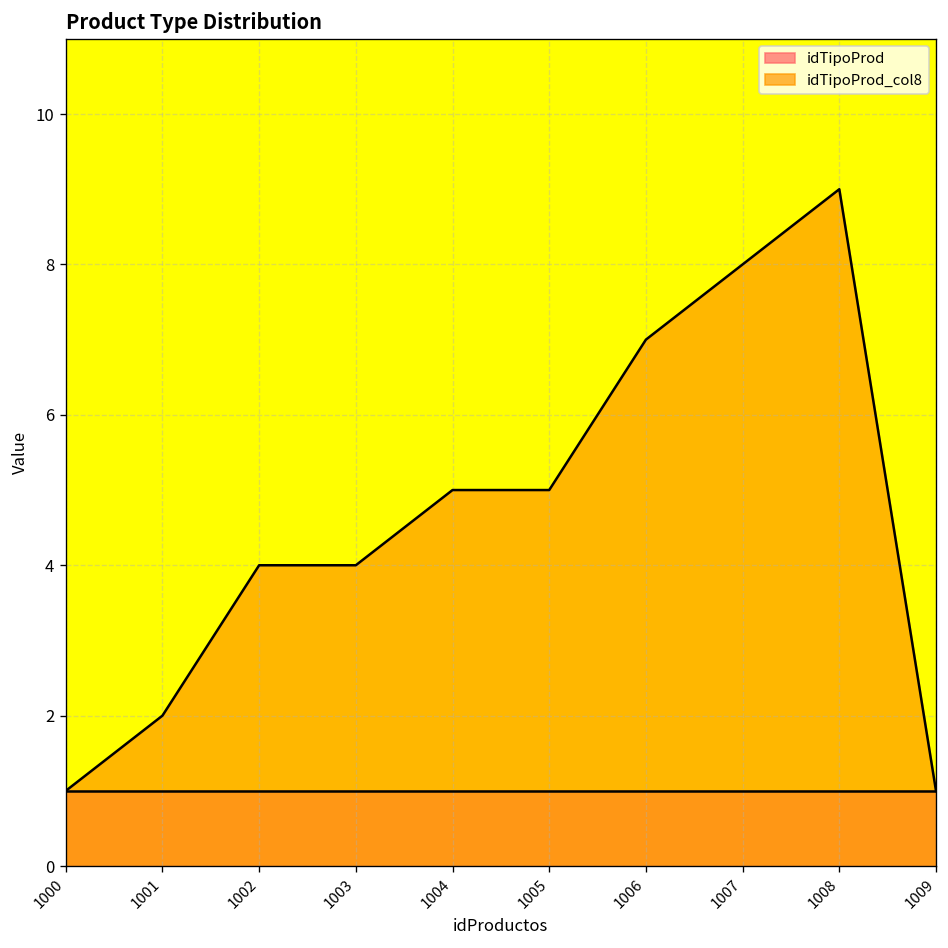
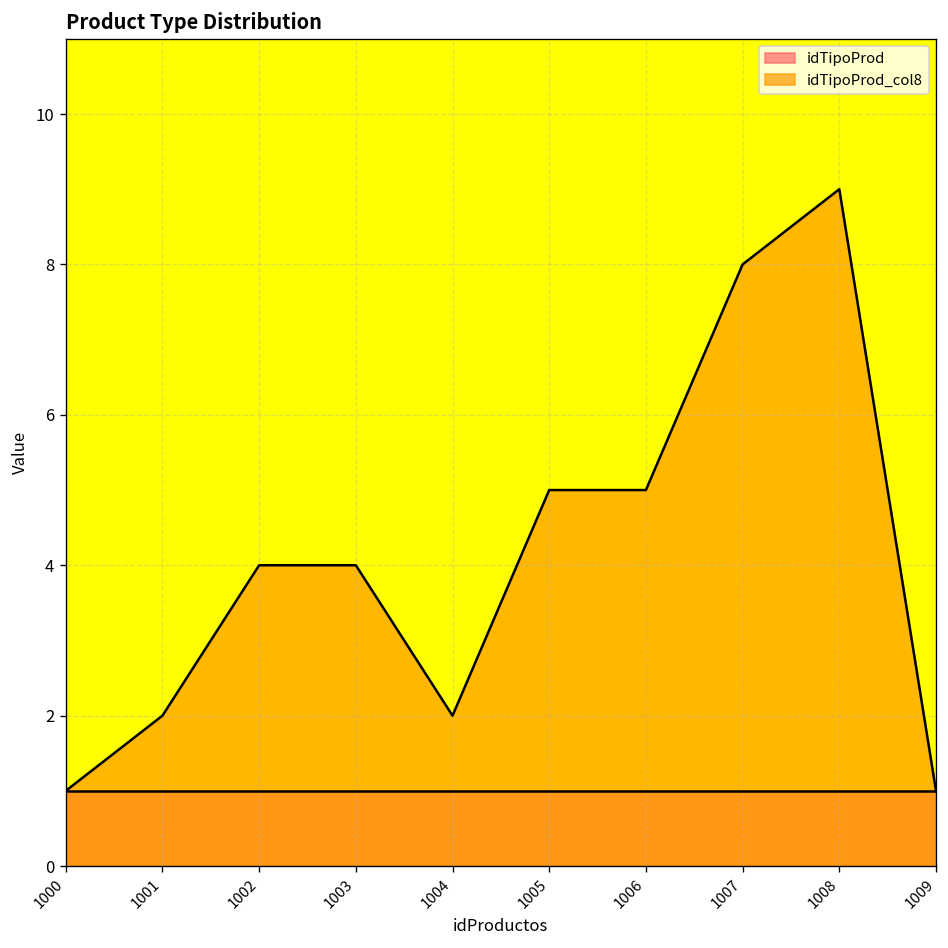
  {
    "idTipoProd": {
      "1001": 1,
      "1002": 1,
      "1003": 1,
      "1004": 1,
      "1005": 1,
      "1006": 1,
      "1007": 1,
      "1008": 1
    },
    "idTipoProd_col8": {
      "1001": 2,
      "1002": 4,
      "1003": 4,
-     "1004": 5,
+     "1004": 2,
      "1005": 5,
-     "1006": 7,
+     "1006": 5,
      "1007": 8,
      "1008": 9
    }
  }
